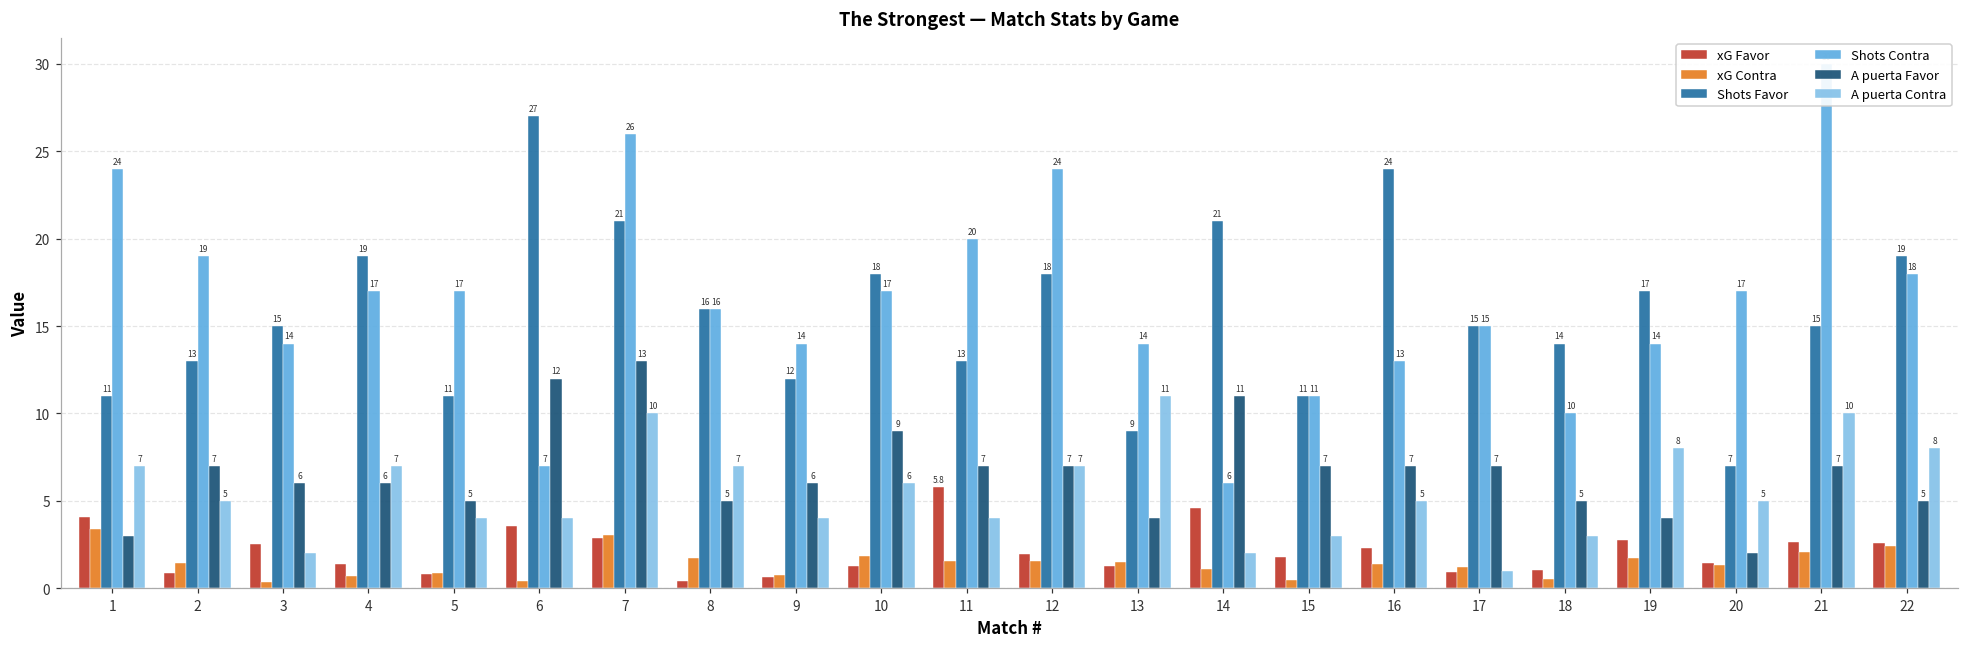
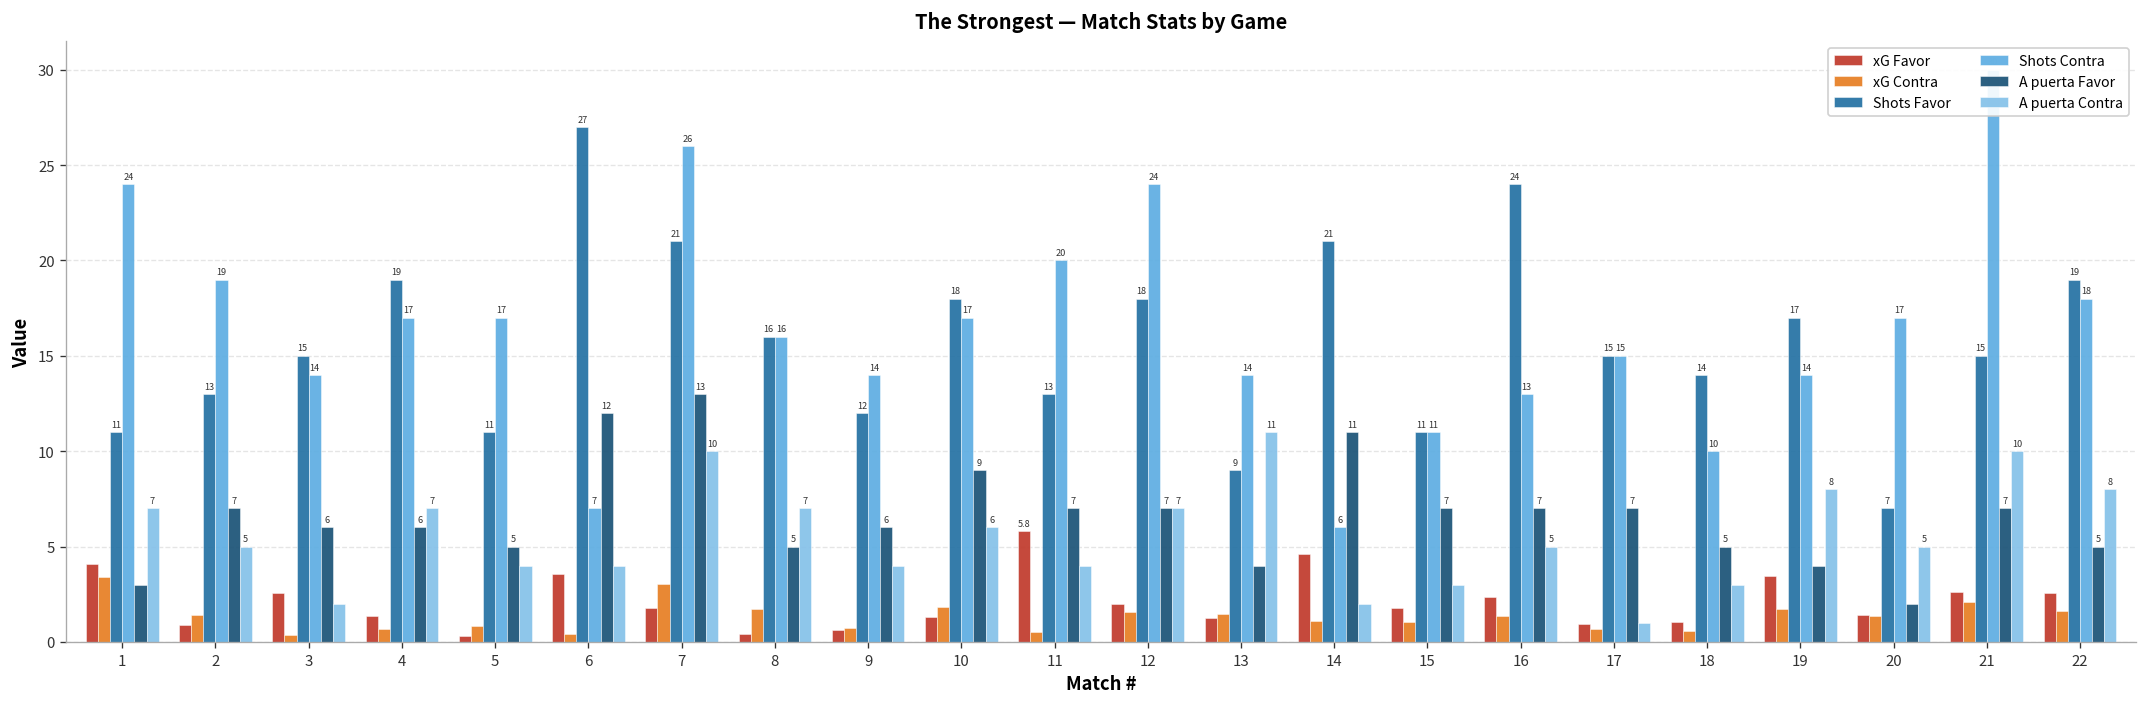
  {
    "xG Favor": {
      "1": 4.1,
      "2": 0.9,
      "3": 2.6,
      "4": 1.4,
-     "5": 0.8,
+     "5": 0.3,
      "6": 3.6,
-     "7": 2.9,
+     "7": 1.8,
      "8": 0.4,
      "9": 0.6,
      "10": 1.3,
      "12": 2.0,
      "13": 1.3,
      "14": 4.6,
      "15": 1.8,
      "16": 2.3,
      "17": 0.9,
      "18": 1.0,
-     "19": 2.8,
+     "19": 3.5,
      "20": 1.4,
      "21": 2.6,
      "22": 2.6
    },
    "xG Contra": {
      "1": 3.4,
      "2": 1.4,
      "3": 0.4,
      "4": 0.7,
      "5": 0.9,
      "6": 0.4,
      "7": 3.0,
      "8": 1.7,
      "9": 0.8,
      "10": 1.8,
-     "11": 1.5,
+     "11": 0.5,
      "12": 1.6,
      "13": 1.5,
      "14": 1.1,
-     "15": 0.5,
+     "15": 1.0,
      "16": 1.4,
-     "17": 1.2,
+     "17": 0.7,
      "18": 0.6,
      "19": 1.7,
      "20": 1.4,
      "21": 2.1,
-     "22": 2.4
+     "22": 1.6
    }
  }
